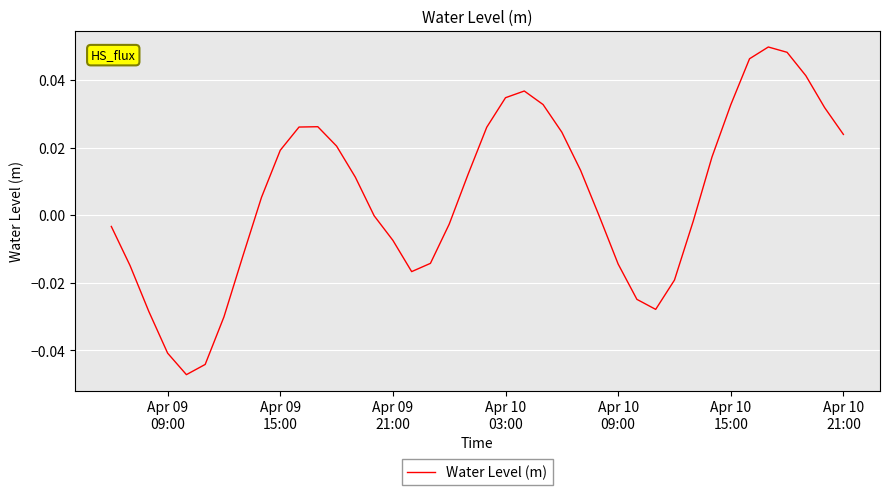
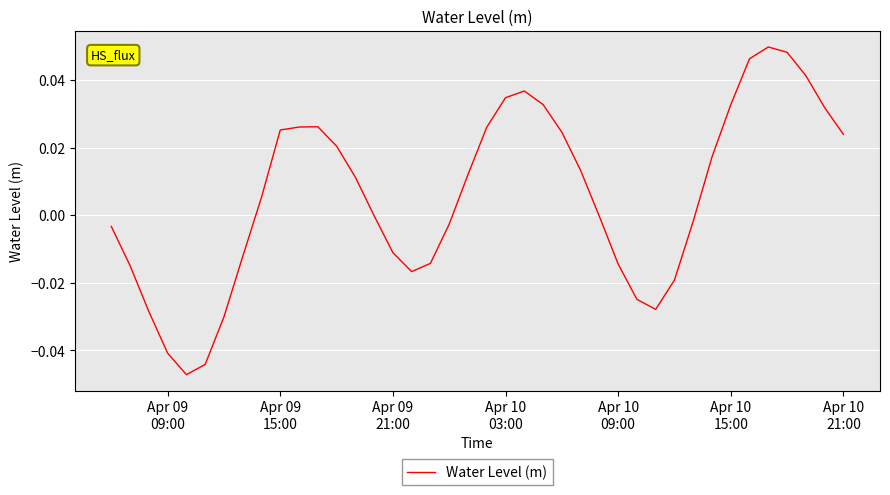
  {
    "Apr 09 09:00": -0.041,
-   "Apr 09 15:00": 0.019,
-   "Apr 09 21:00": -0.007,
+   "Apr 09 15:00": 0.025,
+   "Apr 09 21:00": -0.011,
    "Apr 10 03:00": 0.035,
    "Apr 10 09:00": -0.014,
    "Apr 10 15:00": 0.033,
    "Apr 10 21:00": 0.024
  }
